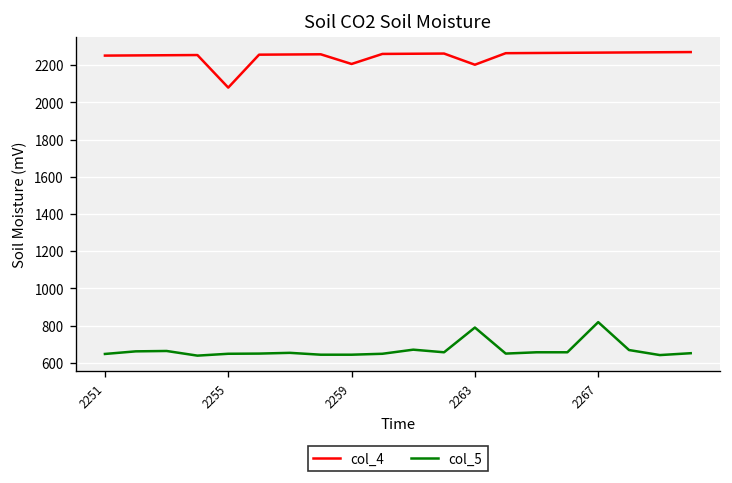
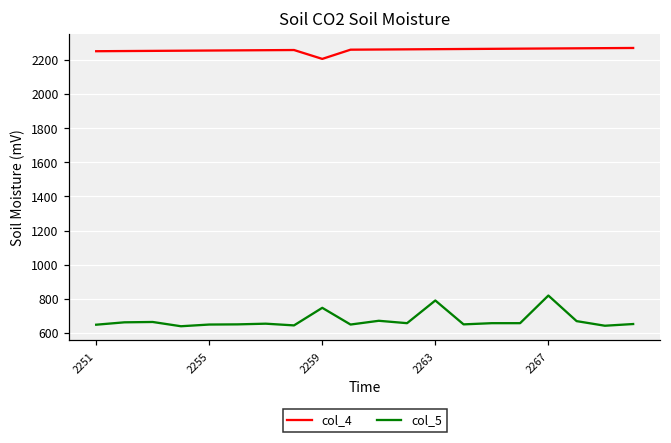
  {
    "col_4": {
      "2251": 2250,
-     "2255": 2080,
+     "2255": 2260,
      "2259": 2210,
-     "2263": 2200,
+     "2263": 2260,
      "2267": 2270
    },
    "col_5": {
      "2251": 650,
      "2255": 650,
-     "2259": 640,
+     "2259": 750,
      "2263": 790,
      "2267": 820
    }
  }
